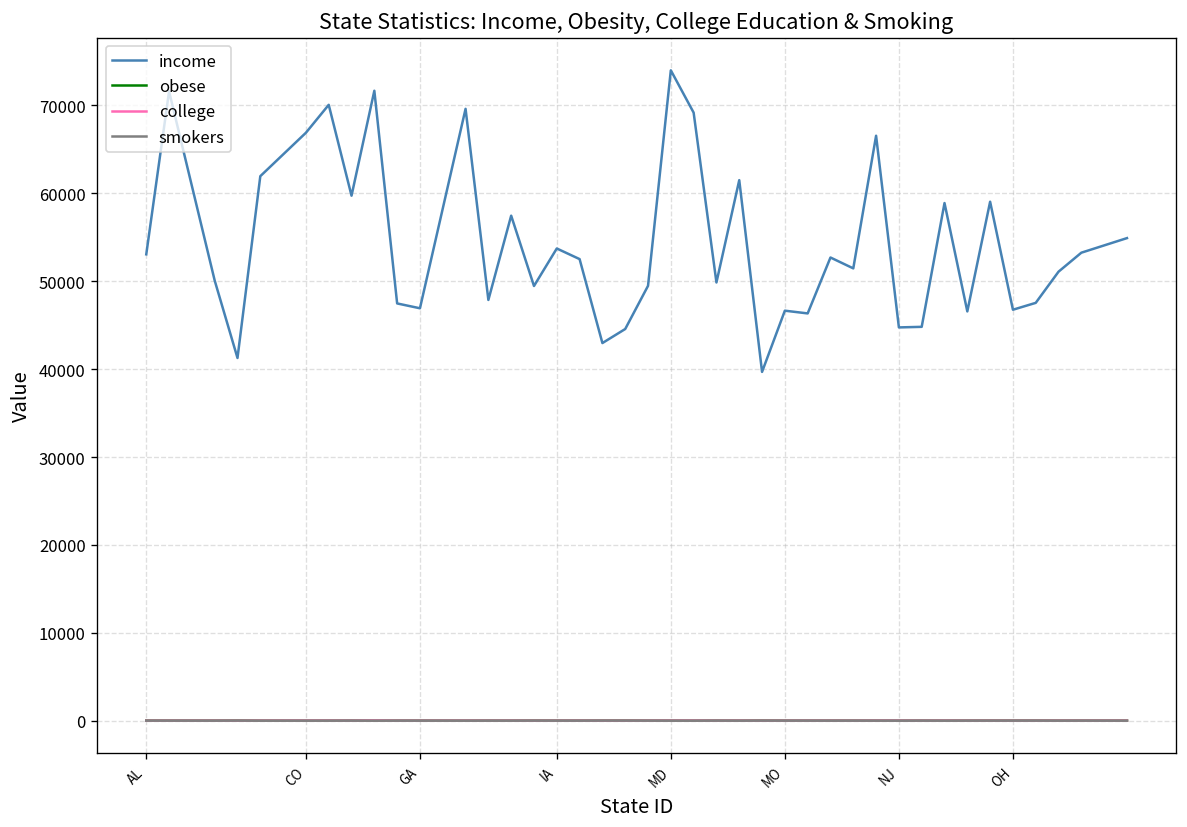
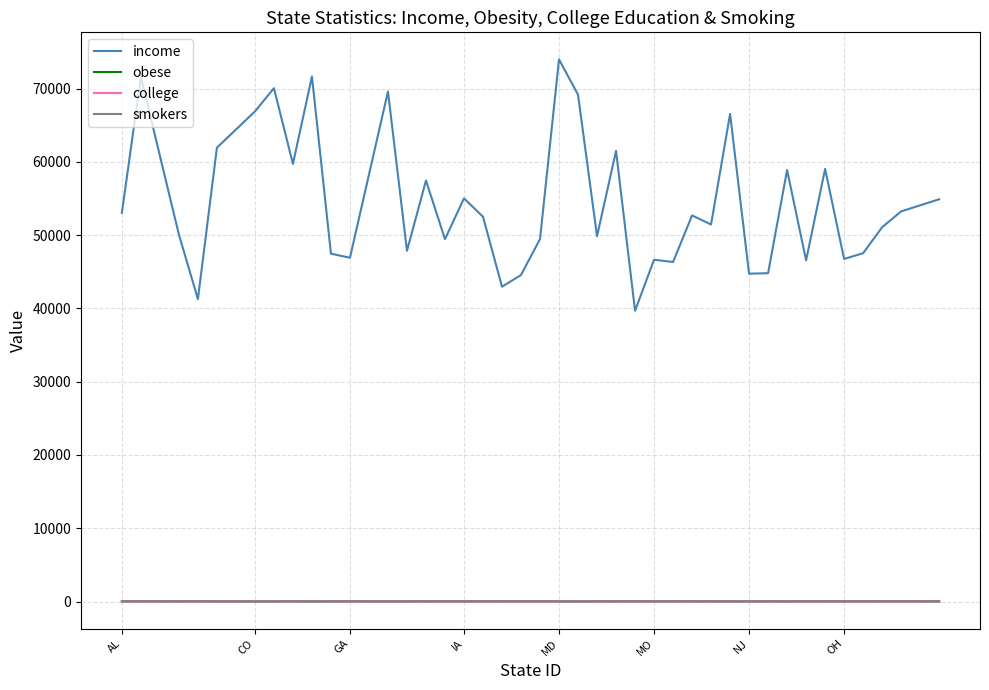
  {
    "income": {
      "AL": 53000,
      "CO": 67000,
      "GA": 47000,
-     "IA": 54000,
+     "IA": 55000,
      "MD": 74000,
      "MO": 47000,
      "NJ": 45000,
      "OH": 47000
    },
    "smokers": {
      "AL": 0,
      "CO": 0,
      "GA": 0,
      "IA": 0,
      "MD": 0,
      "MO": 0,
      "NJ": 0,
      "OH": 0
    }
  }
